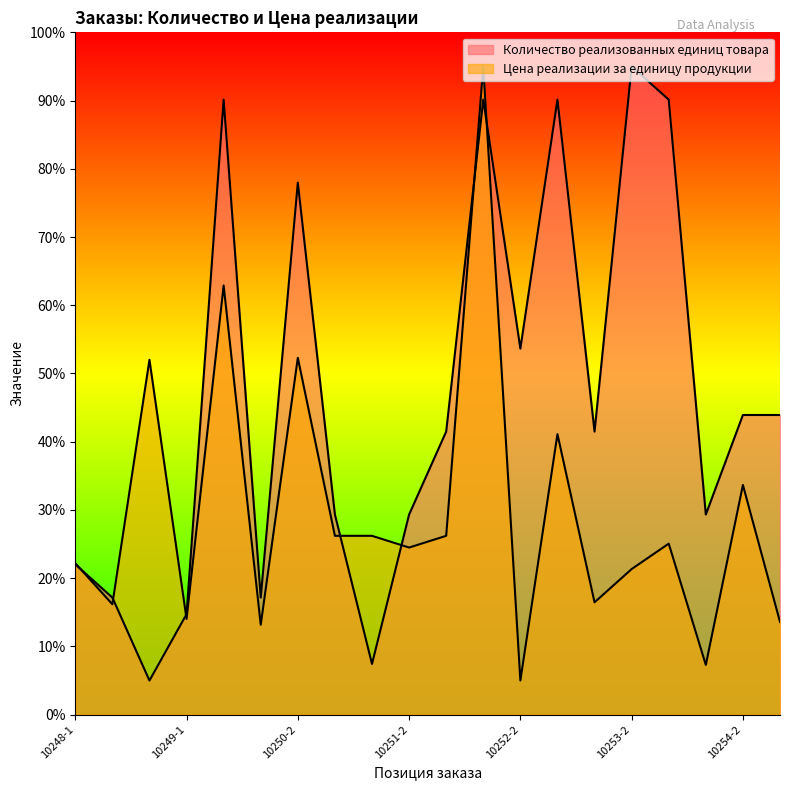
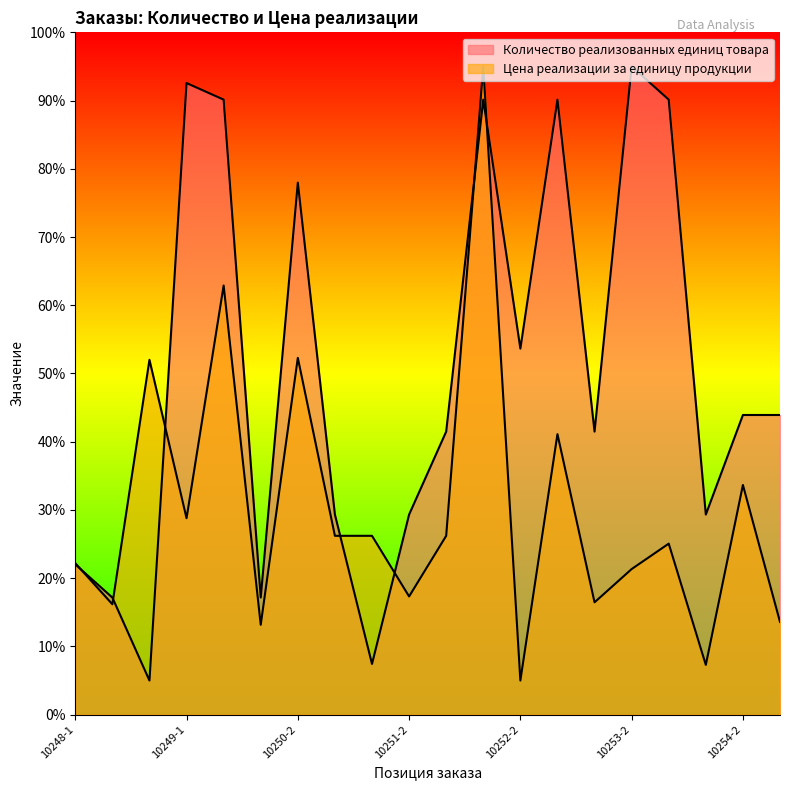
  {
    "Количество реализованных единиц товара": {
-     "10249-1": "15%",
+     "10249-1": "93%",
      "10250-2": "78%",
      "10251-2": "29%",
      "10252-2": "54%",
      "10254-2": "44%"
    },
    "Цена реализации за единицу продукции": {
-     "10249-1": "14%",
+     "10249-1": "29%",
      "10250-2": "52%",
-     "10251-2": "24%",
+     "10251-2": "17%",
      "10252-2": "5%",
      "10253-2": "21%",
      "10254-2": "34%"
    }
  }
